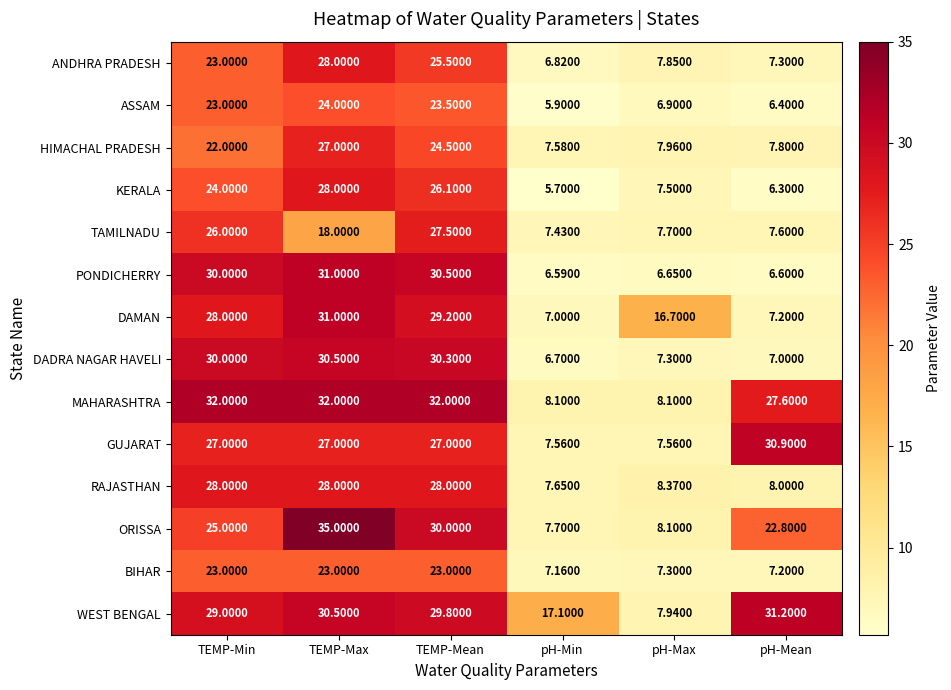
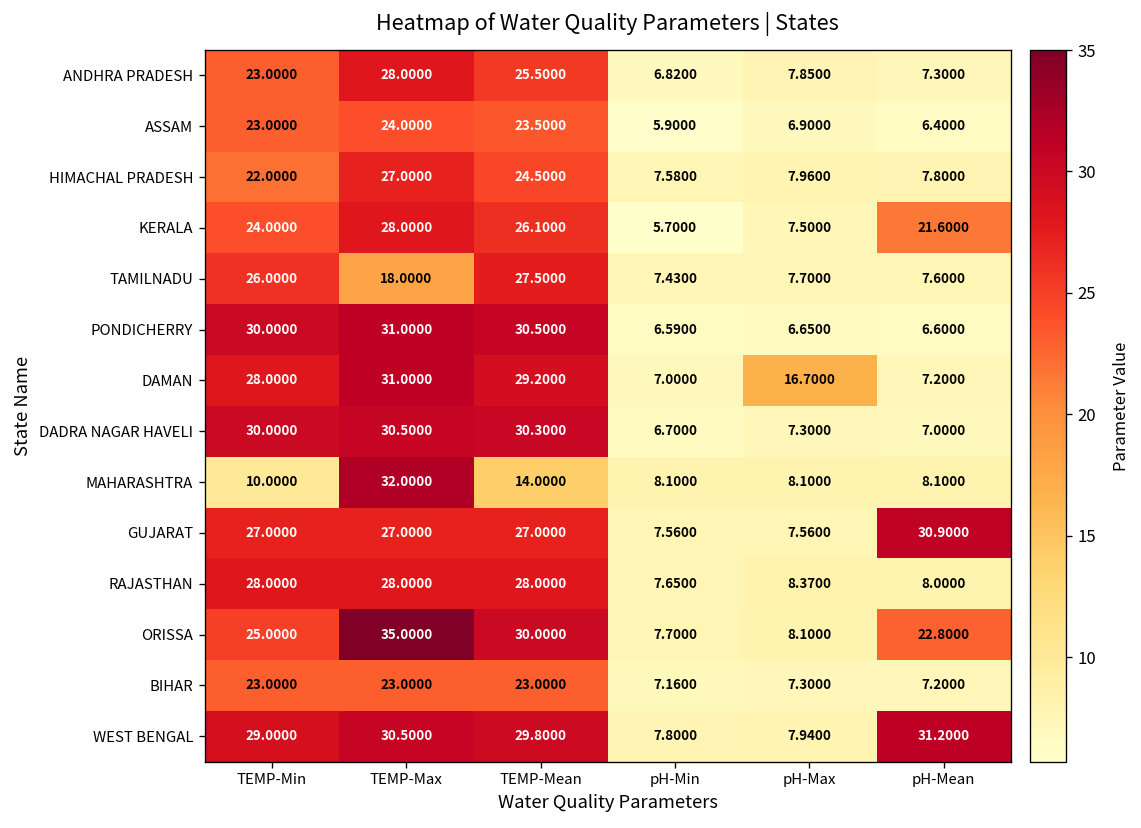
  {
    "ANDHRA PRADESH": {
      "TEMP-Min": 23.0000,
      "TEMP-Max": 28.0000,
      "TEMP-Mean": 25.5000,
      "pH-Min": 6.8200,
      "pH-Max": 7.8500,
      "pH-Mean": 7.3000
    },
    "ASSAM": {
      "TEMP-Min": 23.0000,
      "TEMP-Max": 24.0000,
      "TEMP-Mean": 23.5000,
      "pH-Min": 5.9000,
      "pH-Max": 6.9000,
      "pH-Mean": 6.4000
    },
    "HIMACHAL PRADESH": {
      "TEMP-Min": 22.0000,
      "TEMP-Max": 27.0000,
      "TEMP-Mean": 24.5000,
      "pH-Min": 7.5800,
      "pH-Max": 7.9600,
      "pH-Mean": 7.8000
    },
    "KERALA": {
      "TEMP-Min": 24.0000,
      "TEMP-Max": 28.0000,
      "TEMP-Mean": 26.1000,
      "pH-Min": 5.7000,
      "pH-Max": 7.5000,
-     "pH-Mean": 6.3000
+     "pH-Mean": 21.6000
    },
    "TAMILNADU": {
      "TEMP-Min": 26.0000,
      "TEMP-Max": 18.0000,
      "TEMP-Mean": 27.5000,
      "pH-Min": 7.4300,
      "pH-Max": 7.7000,
      "pH-Mean": 7.6000
    },
    "PONDICHERRY": {
      "TEMP-Min": 30.0000,
      "TEMP-Max": 31.0000,
      "TEMP-Mean": 30.5000,
      "pH-Min": 6.5900,
      "pH-Max": 6.6500,
      "pH-Mean": 6.6000
    },
    "DAMAN": {
      "TEMP-Min": 28.0000,
      "TEMP-Max": 31.0000,
      "TEMP-Mean": 29.2000,
      "pH-Min": 7.0000,
      "pH-Max": 16.7000,
      "pH-Mean": 7.2000
    },
    "DADRA NAGAR HAVELI": {
      "TEMP-Min": 30.0000,
      "TEMP-Max": 30.5000,
      "TEMP-Mean": 30.3000,
      "pH-Min": 6.7000,
      "pH-Max": 7.3000,
      "pH-Mean": 7.0000
    },
    "MAHARASHTRA": {
-     "TEMP-Min": 32.0000,
+     "TEMP-Min": 10.0000,
      "TEMP-Max": 32.0000,
-     "TEMP-Mean": 32.0000,
+     "TEMP-Mean": 14.0000,
      "pH-Min": 8.1000,
      "pH-Max": 8.1000,
-     "pH-Mean": 27.6000
+     "pH-Mean": 8.1000
    },
    "GUJARAT": {
      "TEMP-Min": 27.0000,
      "TEMP-Max": 27.0000,
      "TEMP-Mean": 27.0000,
      "pH-Min": 7.5600,
      "pH-Max": 7.5600,
      "pH-Mean": 30.9000
    },
    "RAJASTHAN": {
      "TEMP-Min": 28.0000,
      "TEMP-Max": 28.0000,
      "TEMP-Mean": 28.0000,
      "pH-Min": 7.6500,
      "pH-Max": 8.3700,
      "pH-Mean": 8.0000
    },
    "ORISSA": {
      "TEMP-Min": 25.0000,
      "TEMP-Max": 35.0000,
      "TEMP-Mean": 30.0000,
      "pH-Min": 7.7000,
      "pH-Max": 8.1000,
      "pH-Mean": 22.8000
    },
    "BIHAR": {
      "TEMP-Min": 23.0000,
      "TEMP-Max": 23.0000,
      "TEMP-Mean": 23.0000,
      "pH-Min": 7.1600,
      "pH-Max": 7.3000,
      "pH-Mean": 7.2000
    },
    "WEST BENGAL": {
      "TEMP-Min": 29.0000,
      "TEMP-Max": 30.5000,
      "TEMP-Mean": 29.8000,
-     "pH-Min": 17.1000,
+     "pH-Min": 7.8000,
      "pH-Max": 7.9400,
      "pH-Mean": 31.2000
    }
  }
